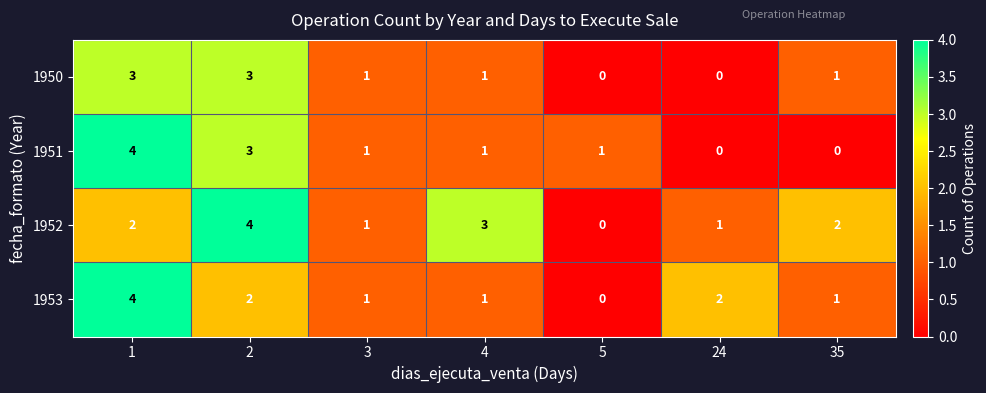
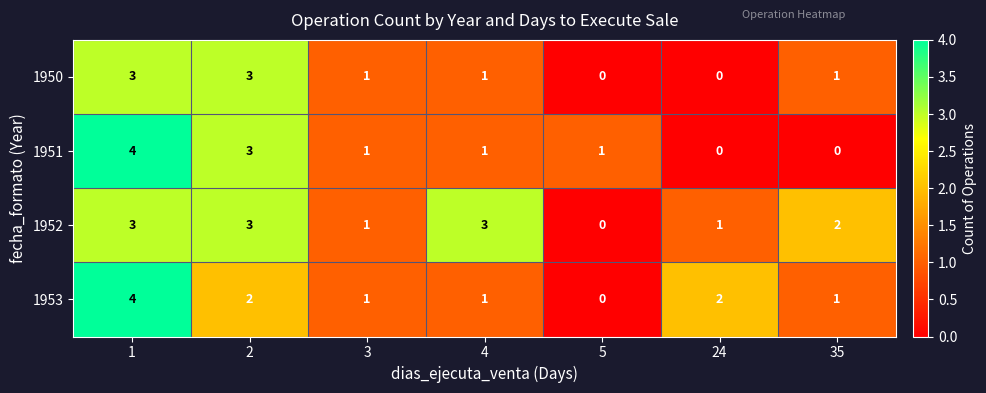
  {
    "1950": {
      "1": 3,
      "2": 3,
      "3": 1,
      "4": 1,
      "5": 0,
      "24": 0,
      "35": 1
    },
    "1951": {
      "1": 4,
      "2": 3,
      "3": 1,
      "4": 1,
      "5": 1,
      "24": 0,
      "35": 0
    },
    "1952": {
-     "1": 2,
-     "2": 4,
+     "1": 3,
+     "2": 3,
      "3": 1,
      "4": 3,
      "5": 0,
      "24": 1,
      "35": 2
    },
    "1953": {
      "1": 4,
      "2": 2,
      "3": 1,
      "4": 1,
      "5": 0,
      "24": 2,
      "35": 1
    }
  }
